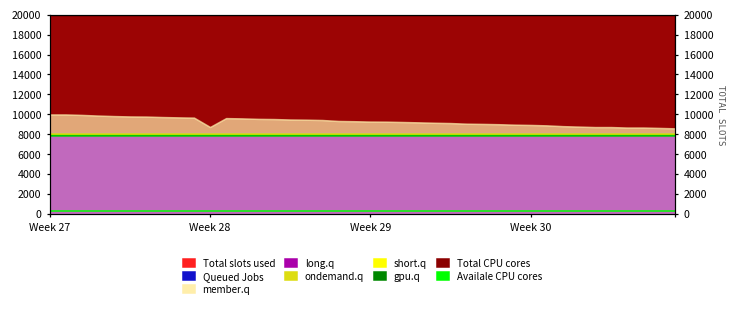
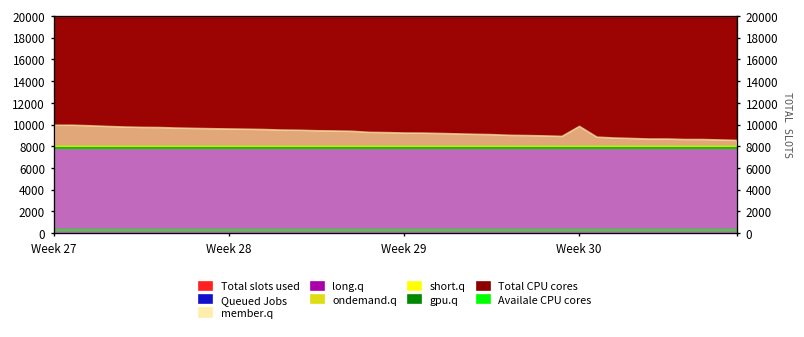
  {
    "member.q": {
      "Week 27": 10000,
-     "Week 28": 9000,
+     "Week 28": 10000,
      "Week 29": 9000,
-     "Week 30": 9000
+     "Week 30": 10000
    }
  }
